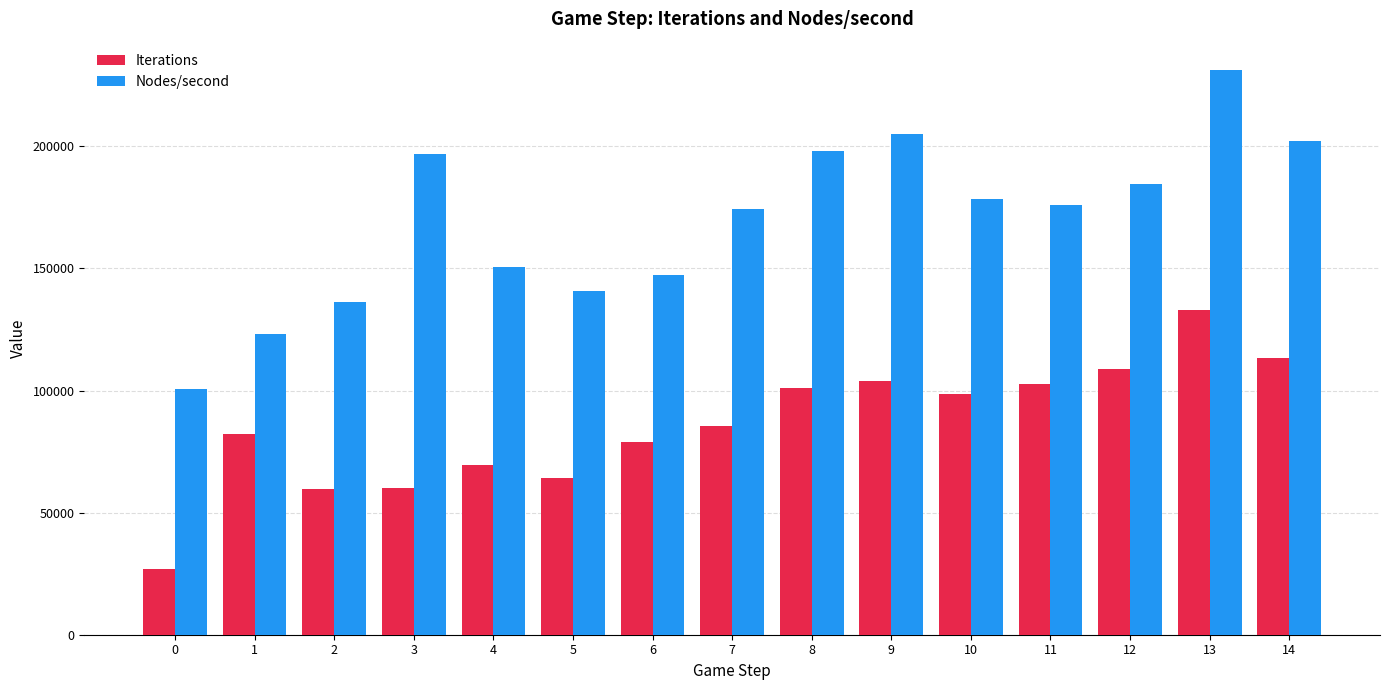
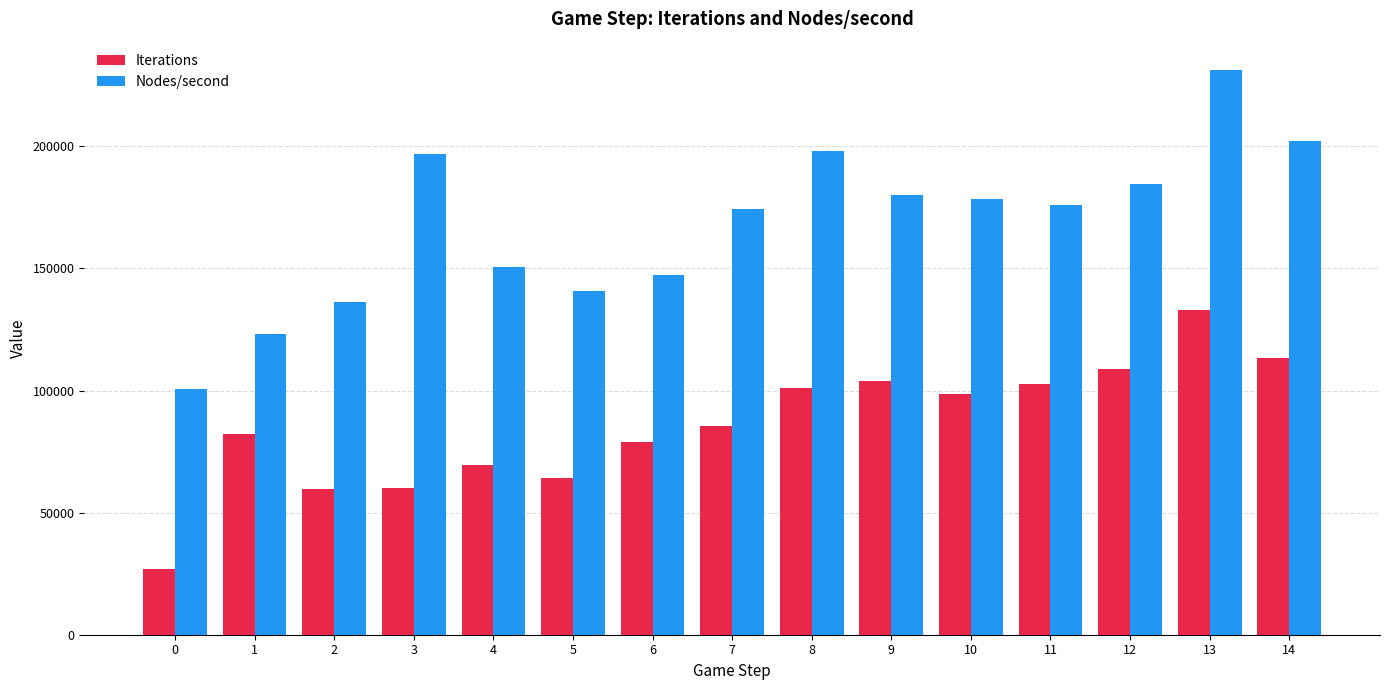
  {
    "Iterations": {
      "0": 27000,
      "1": 82000,
      "2": 60000,
      "3": 60000,
      "4": 70000,
      "5": 64000,
      "6": 79000,
      "7": 85000,
      "8": 101000,
      "9": 104000,
      "10": 99000,
      "11": 103000,
      "12": 109000,
      "13": 133000,
      "14": 113000
    },
    "Nodes/second": {
      "0": 100000,
      "1": 123000,
      "2": 136000,
      "3": 197000,
      "4": 150000,
      "5": 141000,
      "6": 147000,
      "7": 174000,
      "8": 198000,
-     "9": 205000,
+     "9": 180000,
      "10": 178000,
      "11": 176000,
      "12": 185000,
      "13": 231000,
      "14": 202000
    }
  }
